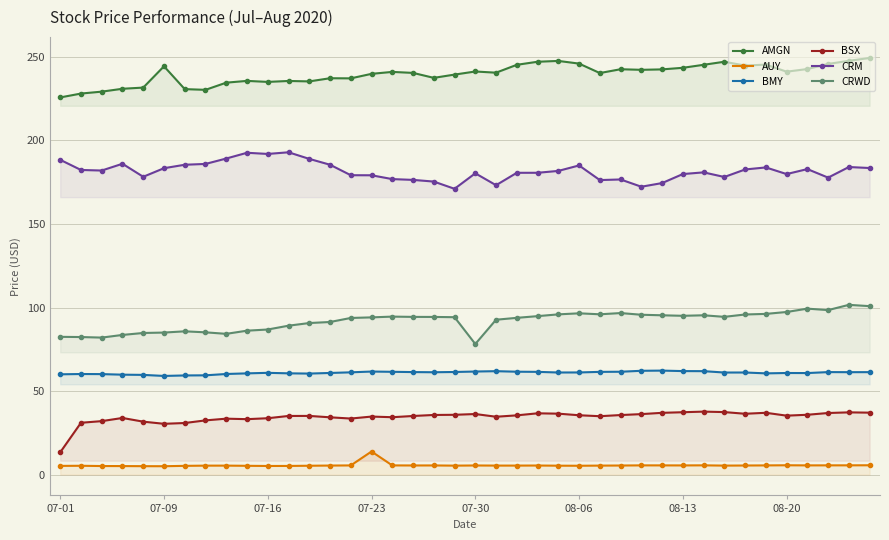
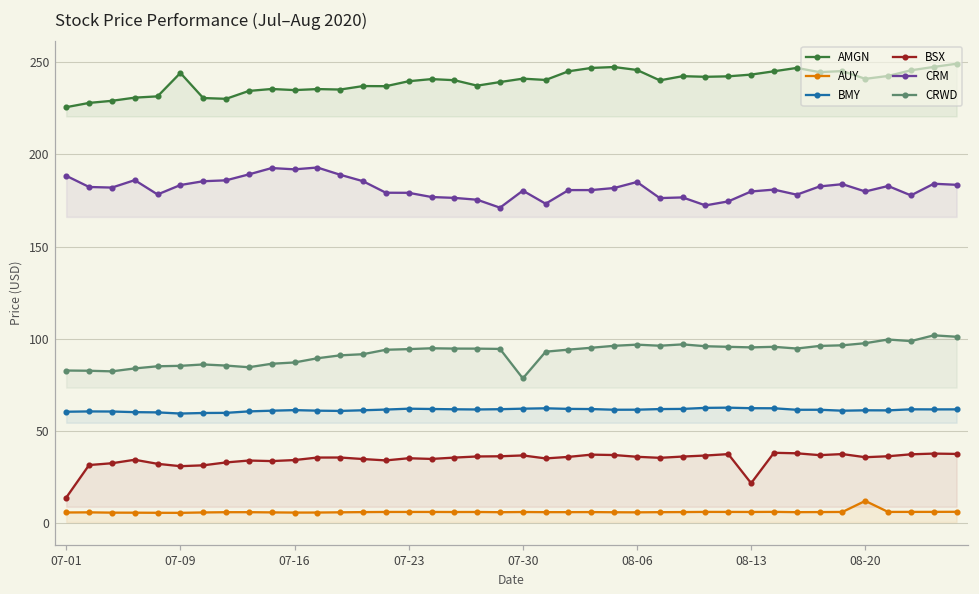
  {
    "AMGN": {
      "07-01": 226,
      "07-09": 244,
      "07-16": 235,
      "07-23": 240,
      "07-30": 241,
      "08-06": 246,
      "08-13": 243
    },
    "AUY": {
      "07-01": 6,
      "07-09": 5,
      "07-16": 5,
-     "07-23": 14,
+     "07-23": 6,
      "07-30": 6,
      "08-06": 6,
      "08-13": 6,
-     "08-20": 6
+     "08-20": 12
    },
    "BMY": {
      "07-01": 60,
      "07-09": 59,
      "07-16": 61,
      "07-23": 62,
      "07-30": 62,
      "08-06": 61,
      "08-13": 62,
      "08-20": 61
    },
    "BSX": {
      "07-01": 14,
      "07-09": 31,
      "07-16": 34,
      "07-23": 35,
      "07-30": 37,
      "08-06": 36,
-     "08-13": 38,
+     "08-13": 21,
      "08-20": 36
    },
    "CRM": {
      "07-01": 188,
      "07-09": 183,
      "07-16": 192,
      "07-23": 179,
      "07-30": 180,
      "08-06": 185,
      "08-13": 180,
      "08-20": 180
    },
    "CRWD": {
      "07-01": 83,
      "07-09": 85,
      "07-16": 87,
      "07-23": 94,
      "07-30": 78,
      "08-06": 97,
      "08-13": 95,
      "08-20": 97
    }
  }
